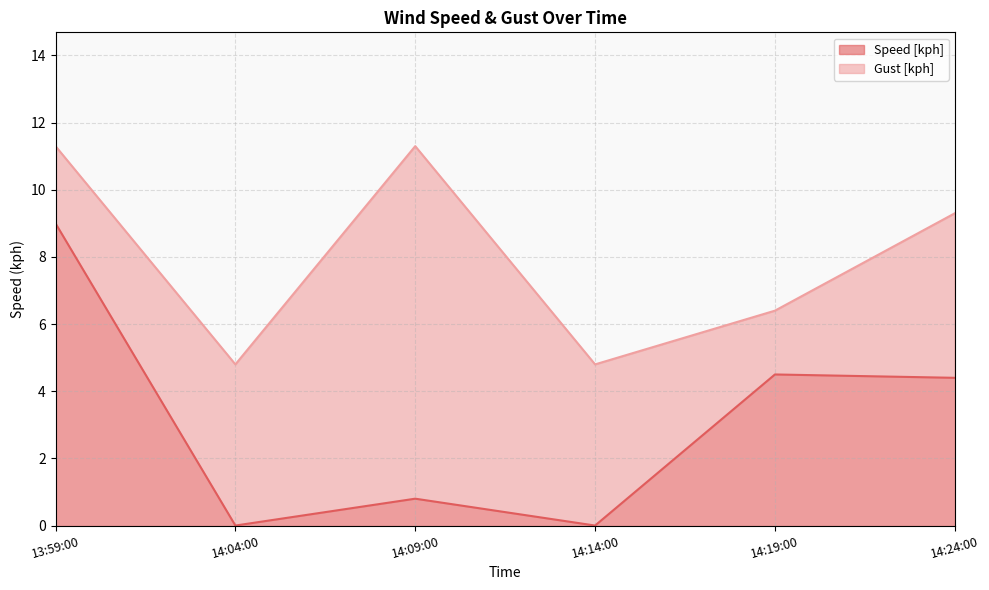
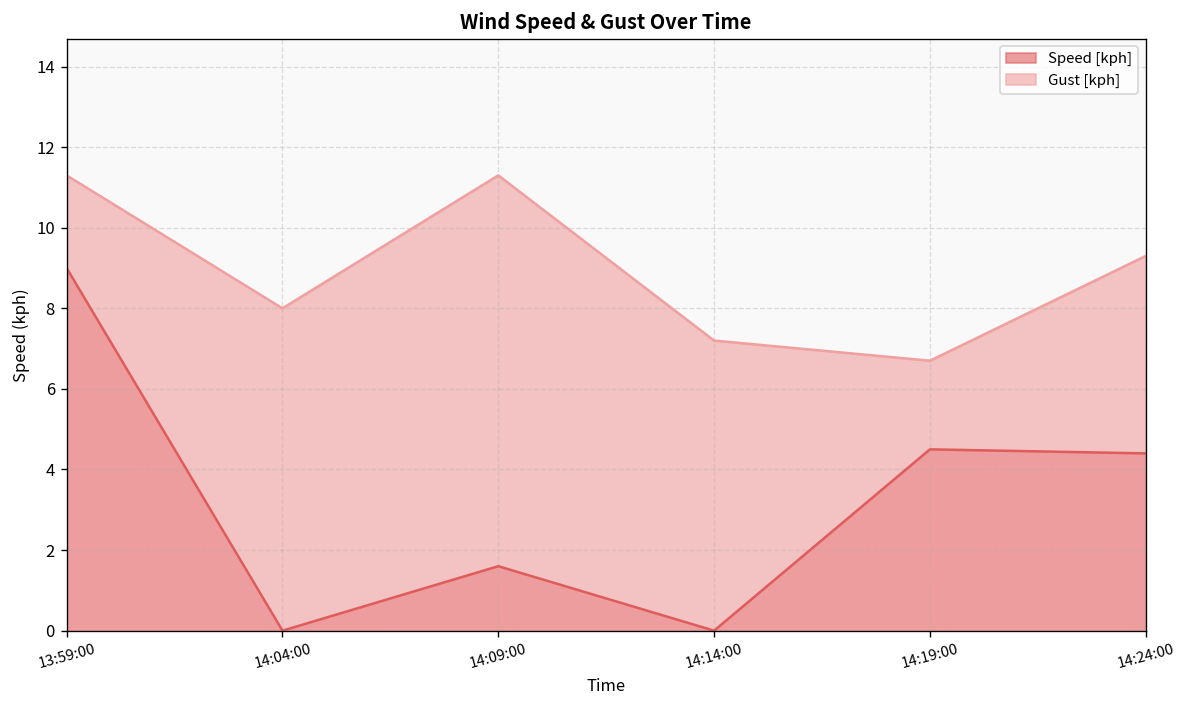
  {
    "Speed [kph]": {
      "13:59:00": 9.0,
      "14:04:00": 0.0,
-     "14:09:00": 0.8,
+     "14:09:00": 1.6,
      "14:14:00": 0.0,
      "14:19:00": 4.5,
      "14:24:00": 4.4
    },
    "Gust [kph]": {
      "13:59:00": 11.3,
-     "14:04:00": 4.8,
+     "14:04:00": 8.0,
      "14:09:00": 11.3,
-     "14:14:00": 4.8,
-     "14:19:00": 6.4,
+     "14:14:00": 7.2,
+     "14:19:00": 6.7,
      "14:24:00": 9.3
    }
  }
